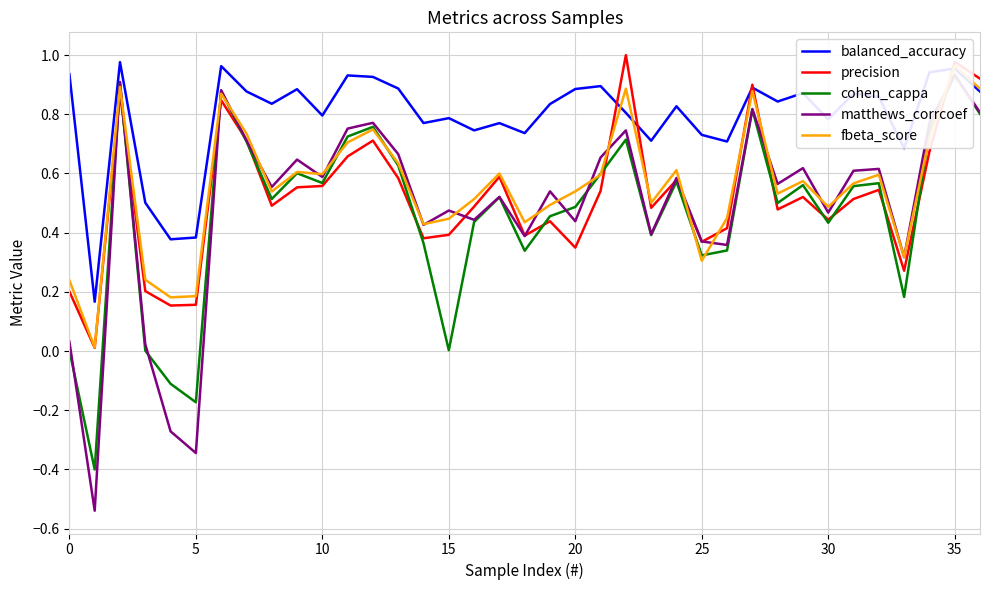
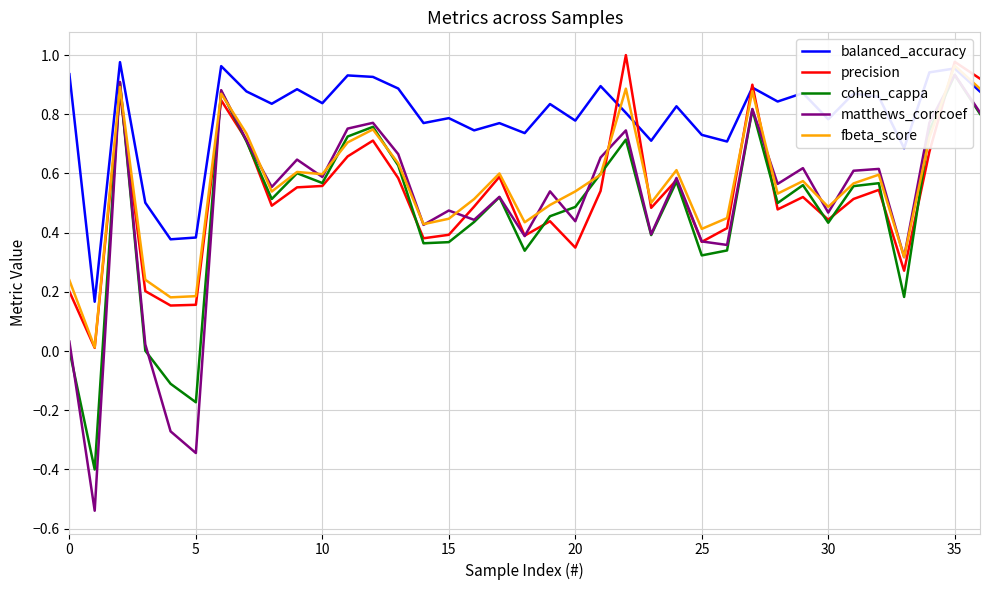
  {
    "balanced_accuracy": {
      "0": 0.94,
      "5": 0.38,
-     "10": 0.80,
+     "10": 0.84,
      "15": 0.79,
-     "20": 0.89,
+     "20": 0.78,
      "25": 0.73
    },
    "precision": {
      "0": 0.20,
      "5": 0.16,
      "10": 0.56,
      "15": 0.39,
      "20": 0.35,
      "30": 0.44
    },
    "cohen_cappa": {
      "0": 0.00,
      "5": -0.17,
      "10": 0.57,
-     "15": 0.00,
+     "15": 0.37,
      "20": 0.49,
      "25": 0.32,
      "30": 0.43
    },
    "matthews_corrcoef": {
      "0": 0.03,
      "5": -0.34,
      "10": 0.59,
      "15": 0.47,
      "20": 0.44,
      "30": 0.47
    },
    "fbeta_score": {
      "0": 0.24,
      "5": 0.19,
      "10": 0.60,
      "15": 0.45,
      "20": 0.54,
-     "25": 0.31,
+     "25": 0.41,
      "30": 0.49
    }
  }
